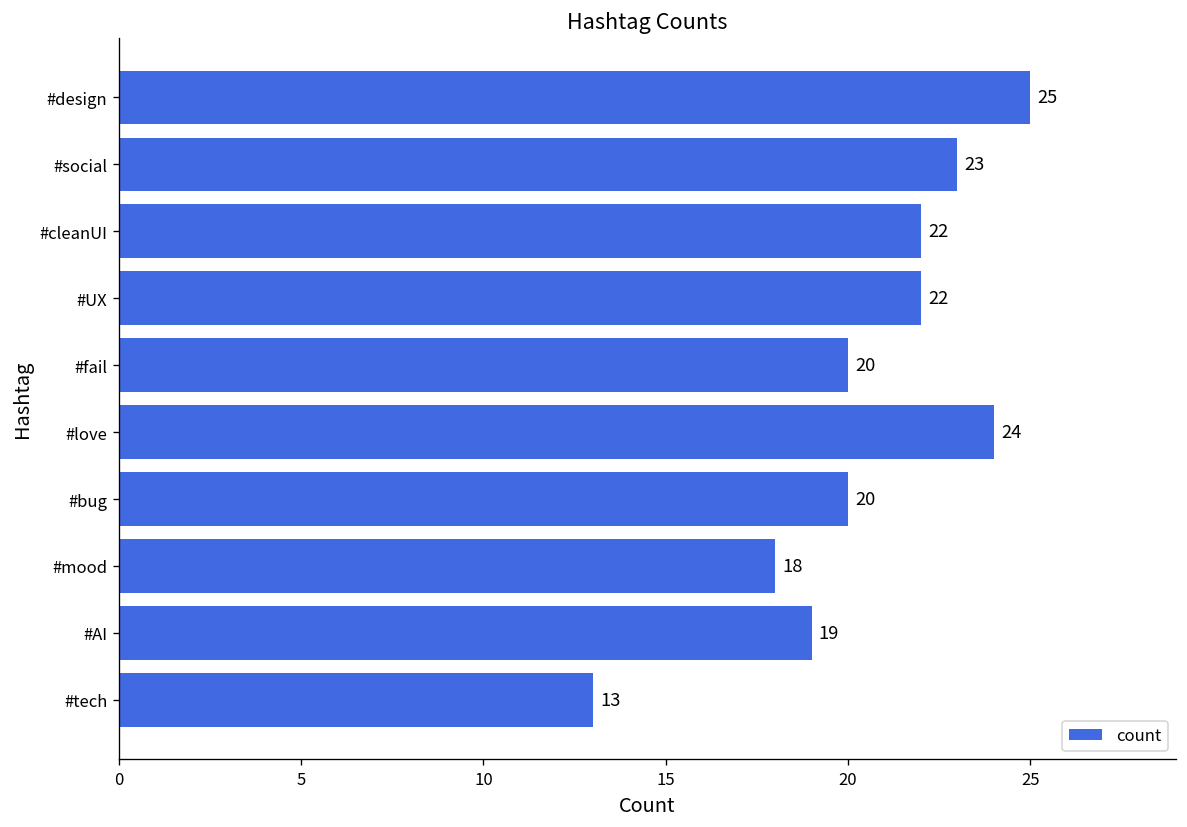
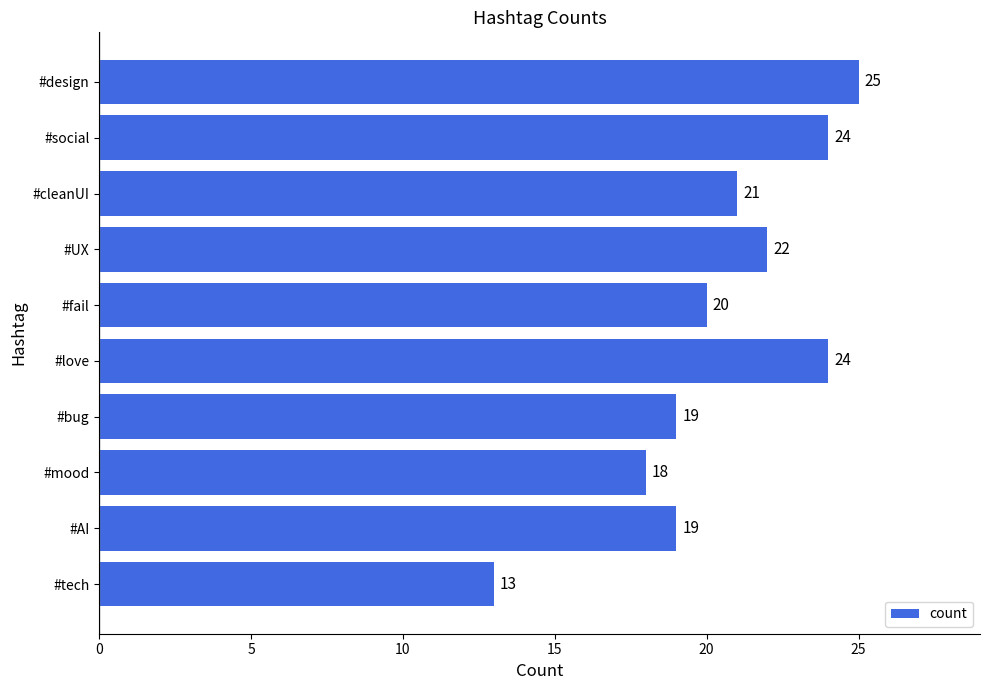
  {
    "#design": 25,
-   "#social": 23,
-   "#cleanUI": 22,
+   "#social": 24,
+   "#cleanUI": 21,
    "#UX": 22,
    "#fail": 20,
    "#love": 24,
-   "#bug": 20,
+   "#bug": 19,
    "#mood": 18,
    "#AI": 19,
    "#tech": 13
  }
